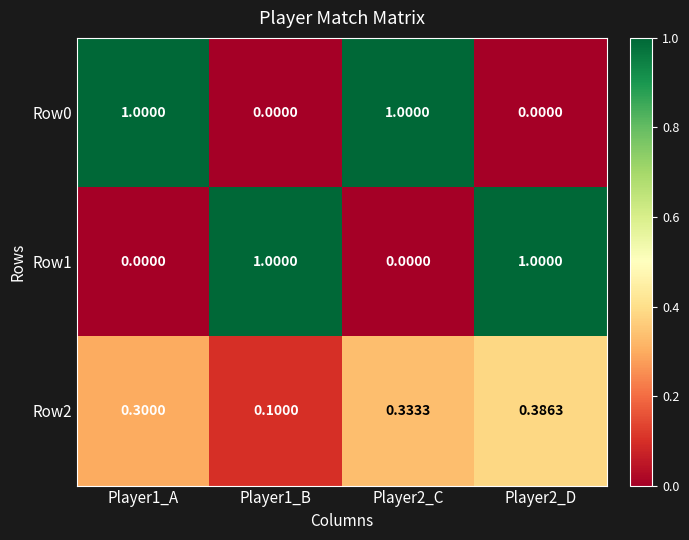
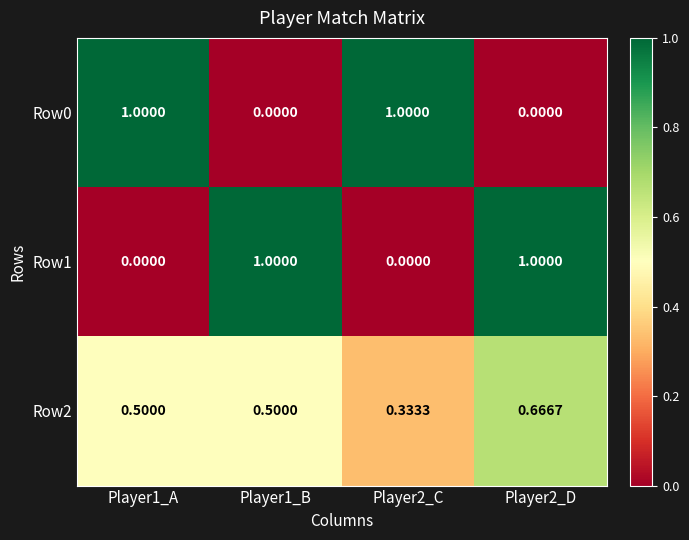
  {
    "Row0": {
      "Player1_A": 1.0000,
      "Player1_B": 0.0000,
      "Player2_C": 1.0000,
      "Player2_D": 0.0000
    },
    "Row1": {
      "Player1_A": 0.0000,
      "Player1_B": 1.0000,
      "Player2_C": 0.0000,
      "Player2_D": 1.0000
    },
    "Row2": {
-     "Player1_A": 0.3000,
-     "Player1_B": 0.1000,
+     "Player1_A": 0.5000,
+     "Player1_B": 0.5000,
      "Player2_C": 0.3333,
-     "Player2_D": 0.3863
+     "Player2_D": 0.6667
    }
  }
